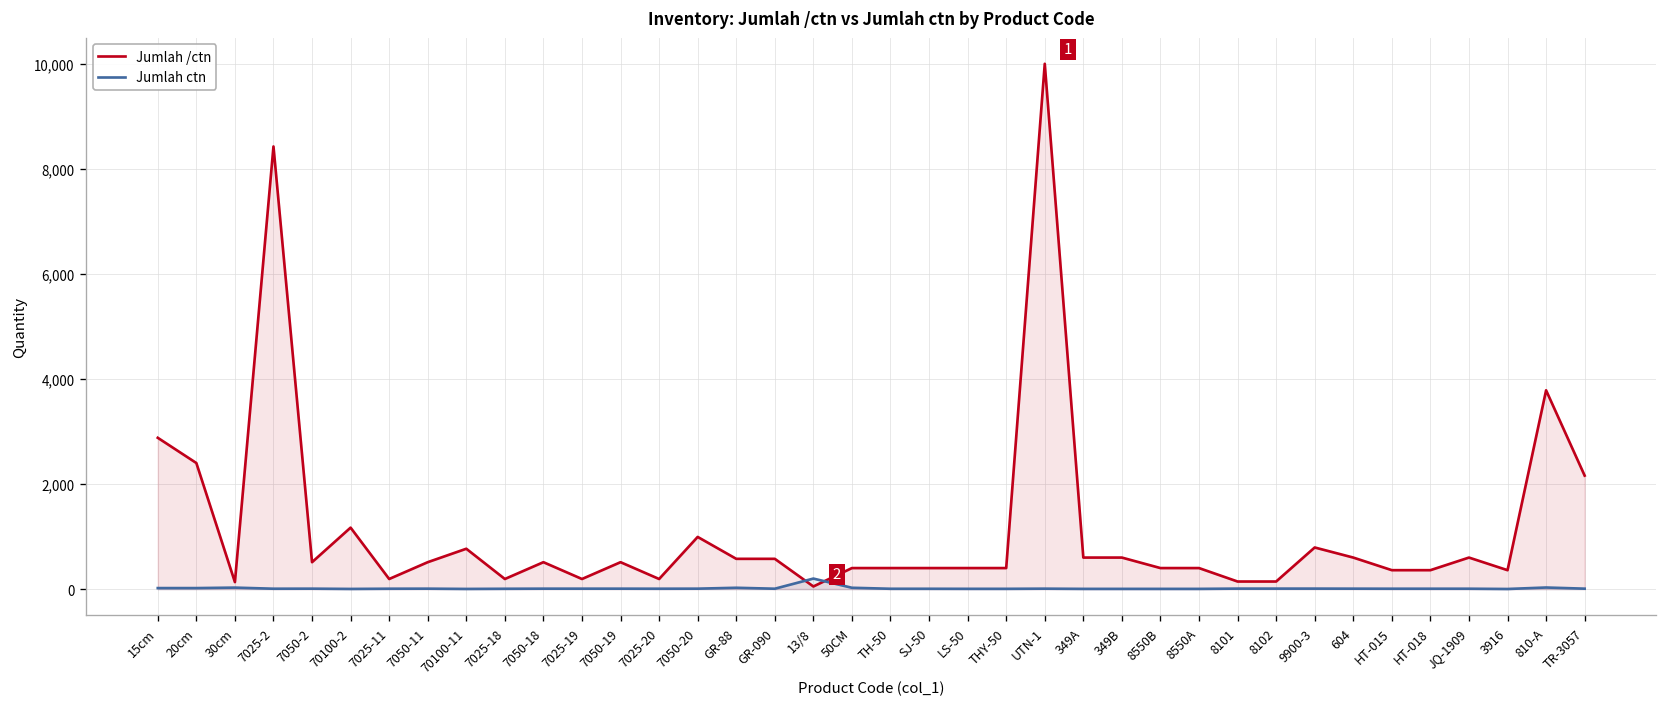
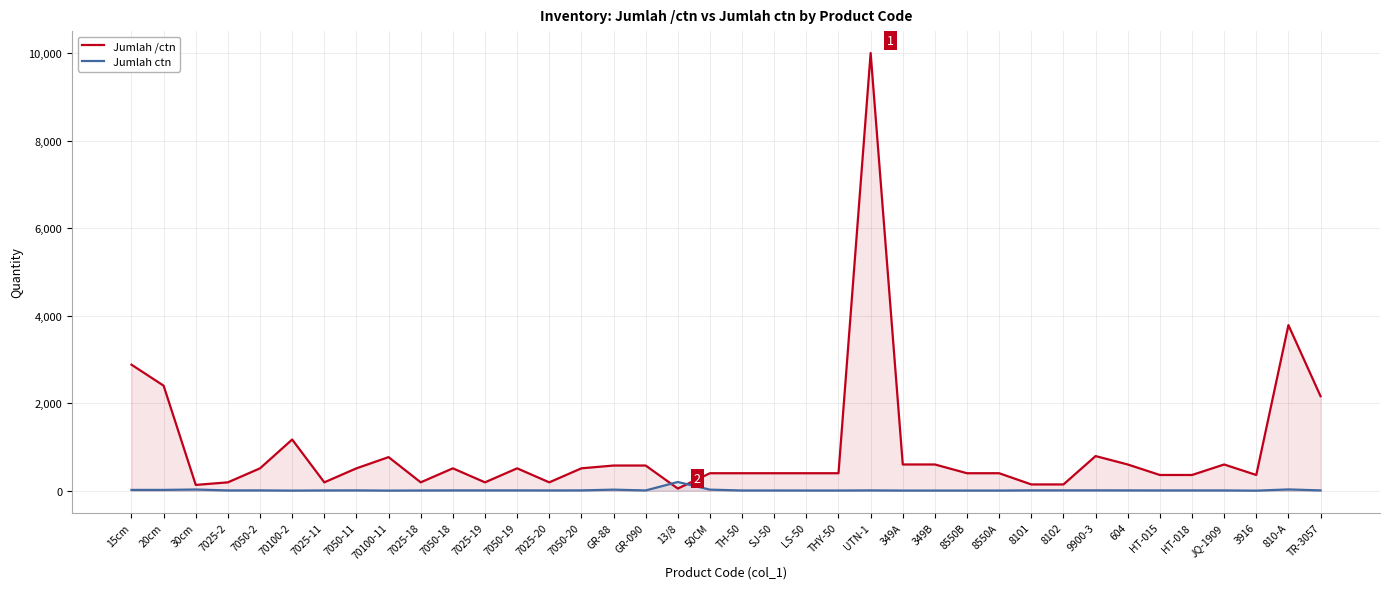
  {
    "Jumlah /ctn": {
      "15cm": "2,900",
      "20cm": "2,400",
      "30cm": "100",
-     "7025-2": "8,400",
+     "7025-2": "200",
      "7050-2": "500",
      "70100-2": "1,200",
      "7025-11": "200",
      "7050-11": "500",
      "70100-11": "800",
      "7025-18": "200",
      "7050-18": "500",
      "7025-19": "200",
      "7050-19": "500",
      "7025-20": "200",
-     "7050-20": "1,000",
+     "7050-20": "500",
      "GR-88": "600",
      "GR-090": "600",
      "13/8": "100",
      "TH-50": "400",
      "SJ-50": "400",
      "LS-50": "400",
      "THY-50": "400",
      "349A": "600",
      "349B": "600",
      "8550B": "400",
      "8550A": "400",
      "8101": "100",
      "8102": "100",
      "9900-3": "800",
      "604": "600",
      "HT-015": "400",
      "HT-018": "400",
      "JQ-1909": "600",
      "3916": "400",
      "810-A": "3,800",
      "TR-3057": "2,200"
    },
    "Jumlah ctn": {
      "15cm": "0",
      "20cm": "0",
      "30cm": "0",
      "7025-2": "0",
      "7050-2": "0",
      "70100-2": "0",
      "7025-11": "0",
      "7050-11": "0",
      "70100-11": "0",
      "7025-18": "0",
      "7050-18": "0",
      "7025-19": "0",
      "7050-19": "0",
      "7025-20": "0",
      "7050-20": "0",
      "GR-88": "0",
      "GR-090": "0",
      "13/8": "200",
      "50CM": "0",
      "TH-50": "0",
      "SJ-50": "0",
      "LS-50": "0",
      "THY-50": "0",
      "UTN-1": "0",
      "349A": "0",
      "349B": "0",
      "8550B": "0",
      "8550A": "0",
      "8101": "0",
      "8102": "0",
      "9900-3": "0",
      "604": "0",
      "HT-015": "0",
      "HT-018": "0",
      "JQ-1909": "0",
      "3916": "0",
      "810-A": "0",
      "TR-3057": "0"
    }
  }
